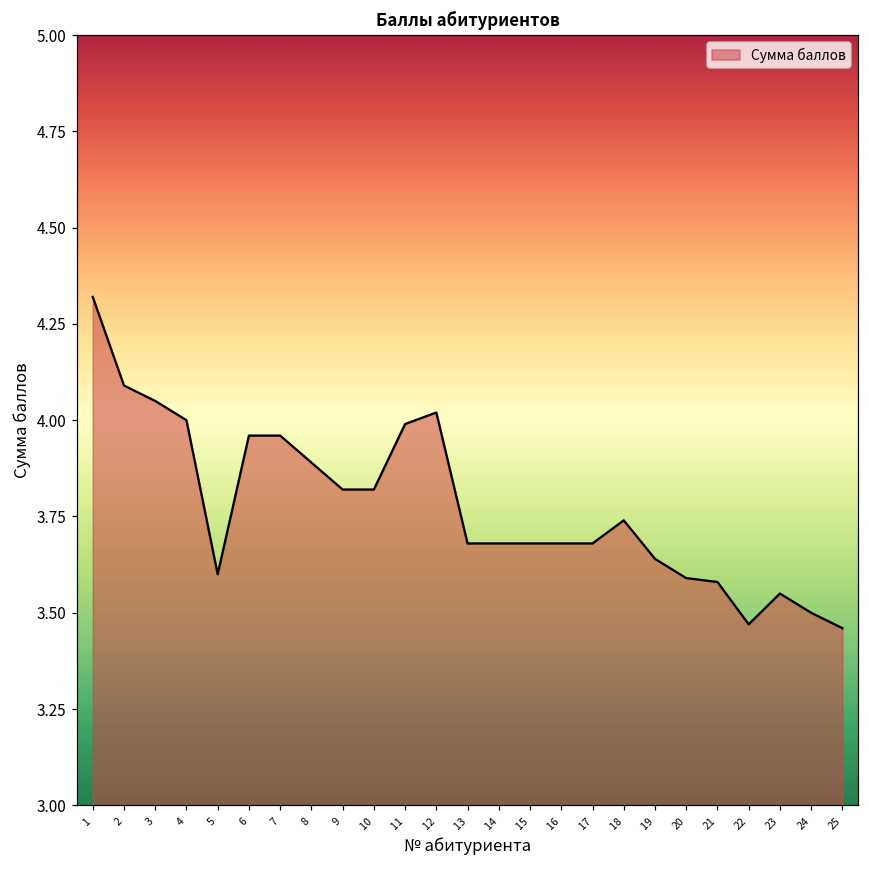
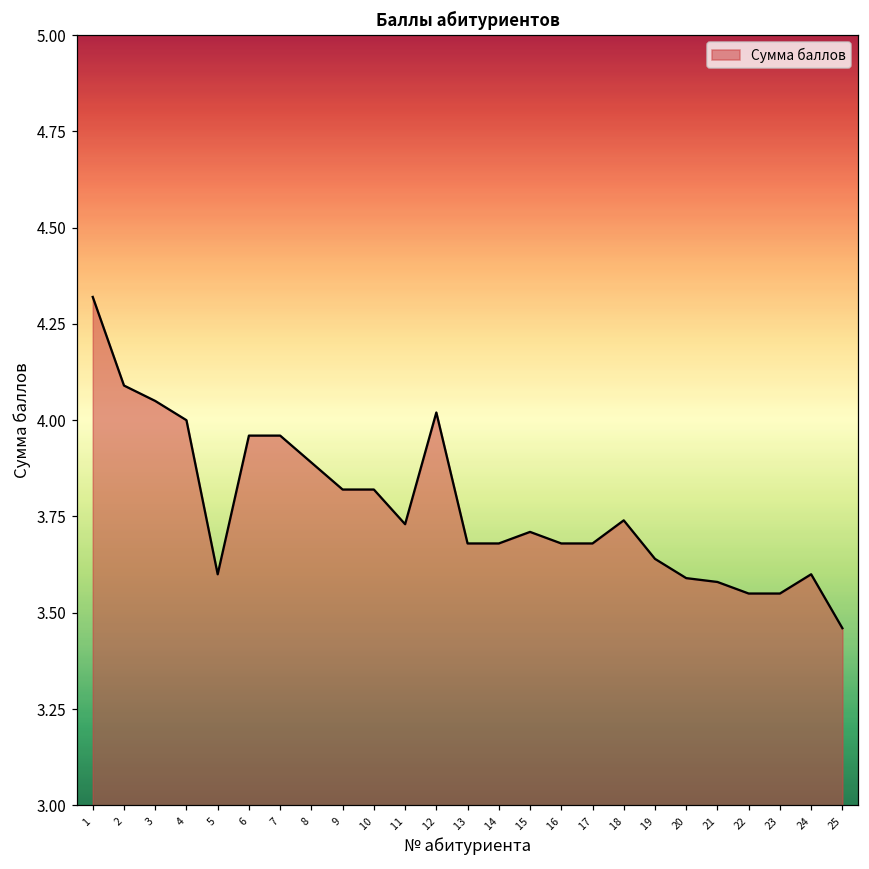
  {
    "1": 4.32,
    "2": 4.09,
    "3": 4.05,
    "4": 4.00,
    "5": 3.60,
    "6": 3.96,
    "7": 3.96,
    "8": 3.89,
    "9": 3.82,
    "10": 3.82,
-   "11": 3.99,
+   "11": 3.73,
    "12": 4.02,
    "13": 3.68,
    "14": 3.68,
-   "15": 3.68,
+   "15": 3.71,
    "16": 3.68,
    "17": 3.68,
    "18": 3.74,
    "19": 3.64,
    "20": 3.59,
    "21": 3.58,
-   "22": 3.47,
+   "22": 3.55,
    "23": 3.55,
-   "24": 3.5,
+   "24": 3.6,
    "25": 3.46
  }
